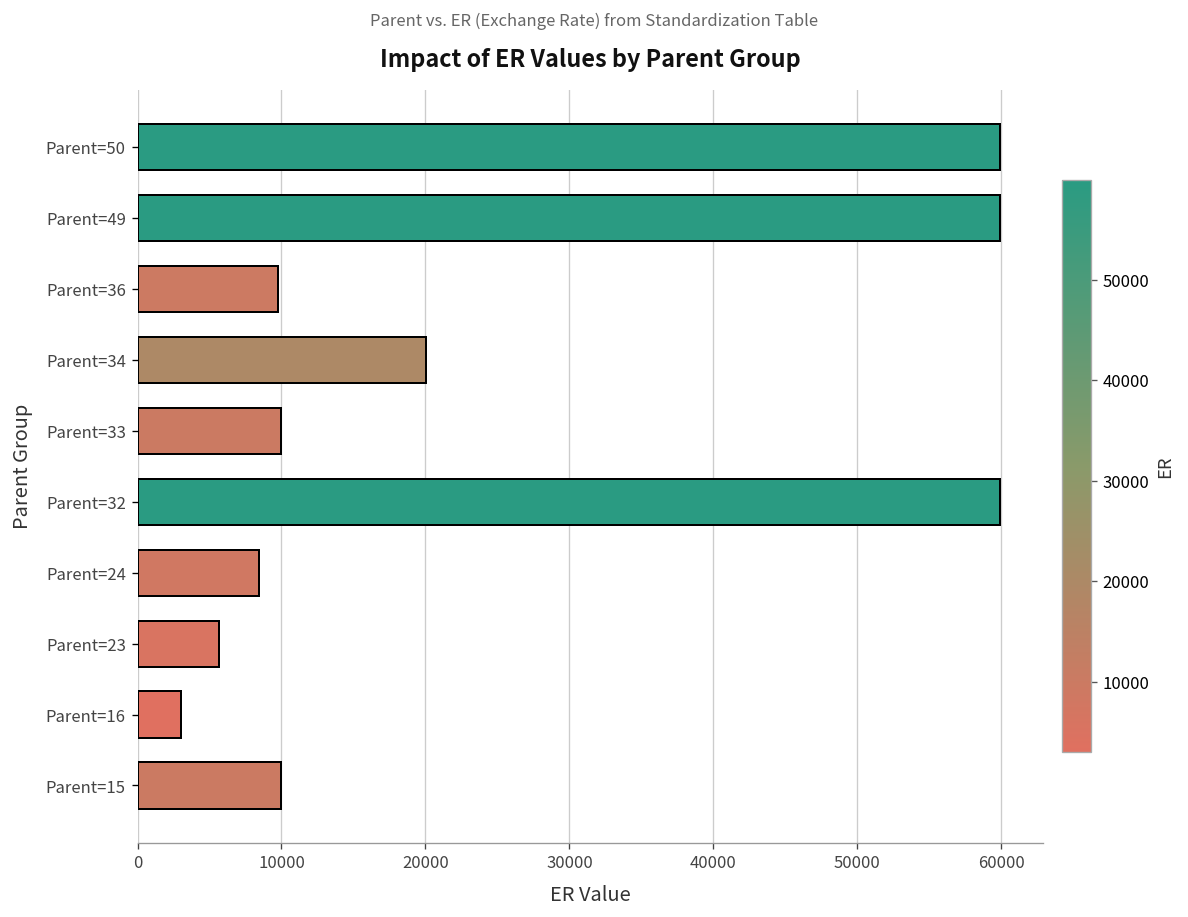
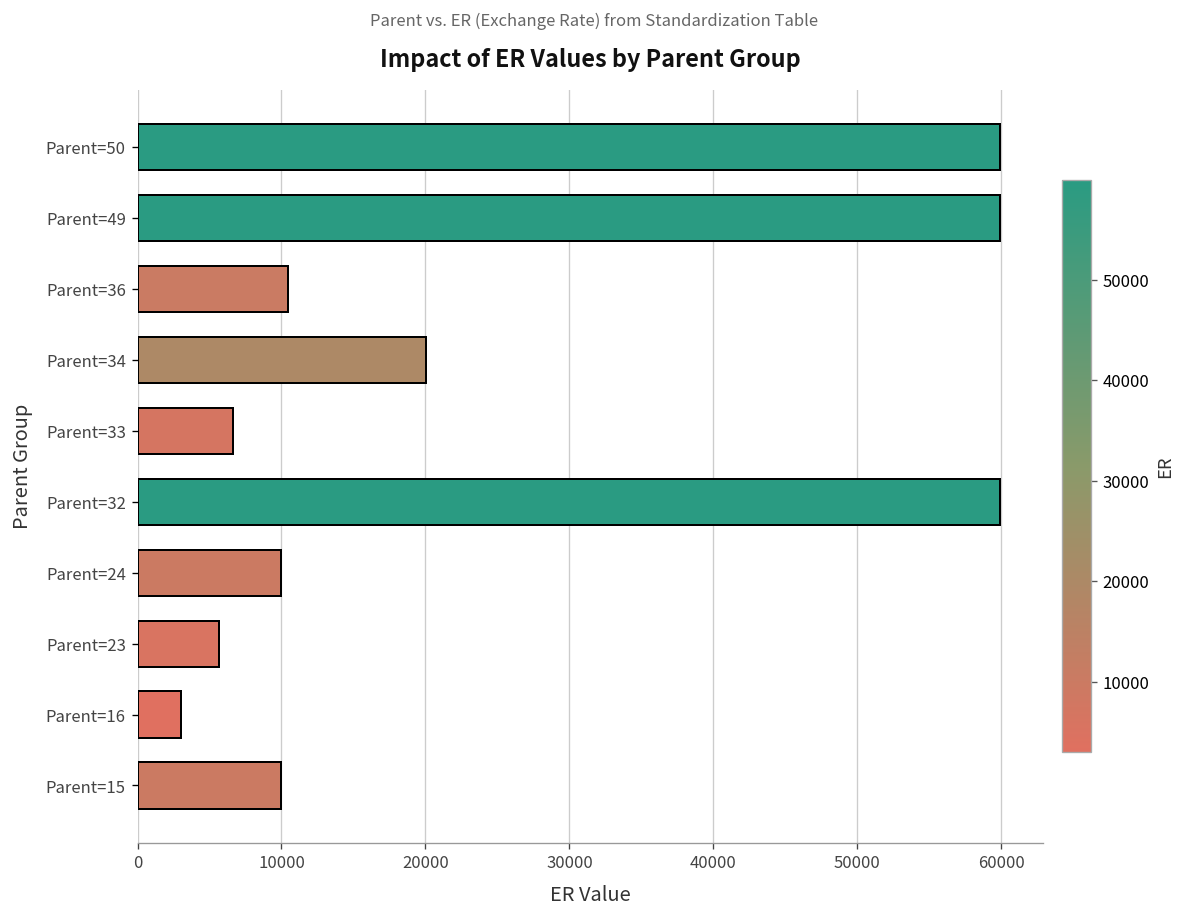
  {
    "Parent=50": 59900,
    "Parent=49": 59900,
-   "Parent=36": 9800,
+   "Parent=36": 10500,
    "Parent=34": 20100,
-   "Parent=33": 10000,
+   "Parent=33": 6600,
    "Parent=32": 59900,
-   "Parent=24": 8400,
+   "Parent=24": 10000,
    "Parent=23": 5600,
    "Parent=16": 3000,
    "Parent=15": 9900
  }
